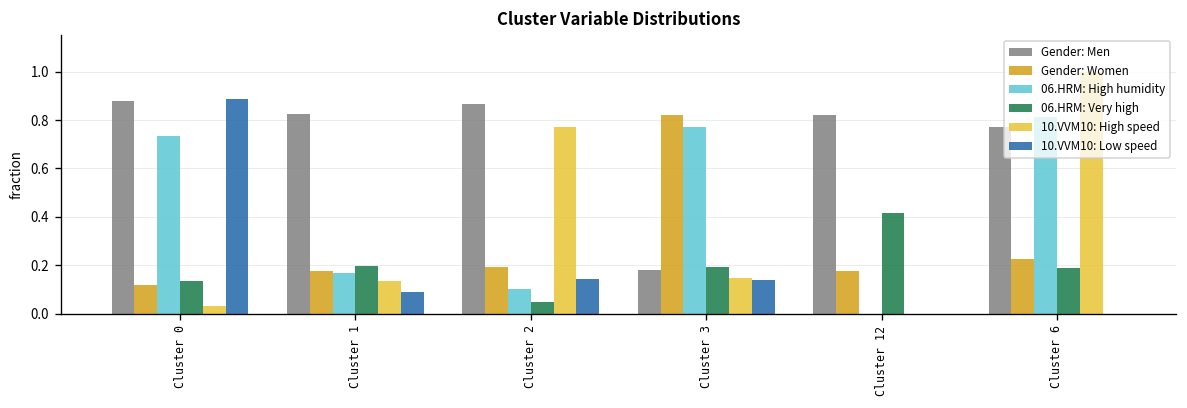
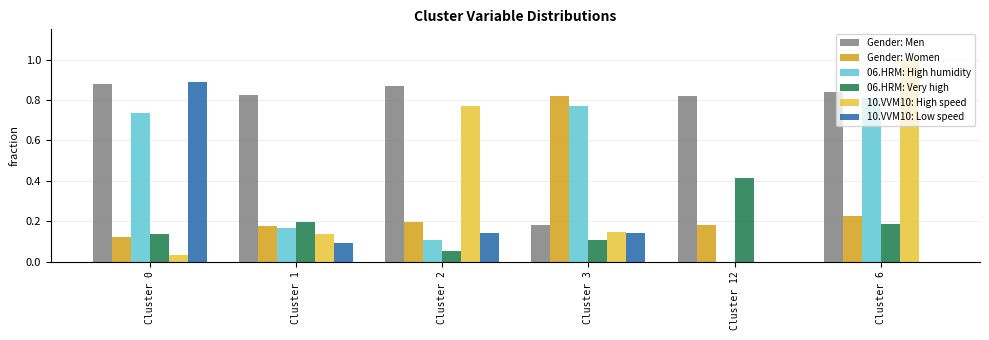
  {
    "Gender: Men": {
      "Cluster 0": 0.88,
      "Cluster 1": 0.82,
      "Cluster 2": 0.87,
      "Cluster 3": 0.18,
      "Cluster 12": 0.82,
-     "Cluster 6": 0.77
+     "Cluster 6": 0.84
    },
    "06.HRM: High humidity": {
      "Cluster 0": 0.73,
      "Cluster 1": 0.17,
      "Cluster 2": 0.10,
      "Cluster 3": 0.77,
      "Cluster 12": 0.00
    },
    "06.HRM: Very high": {
      "Cluster 0": 0.13,
      "Cluster 1": 0.20,
      "Cluster 2": 0.05,
-     "Cluster 3": 0.19,
+     "Cluster 3": 0.10,
      "Cluster 12": 0.42,
      "Cluster 6": 0.19
    },
    "10.VVM10: Low speed": {
      "Cluster 0": 0.89,
      "Cluster 1": 0.09,
      "Cluster 2": 0.14,
      "Cluster 3": 0.14,
      "Cluster 12": 0.00,
      "Cluster 6": 0.00
    }
  }
